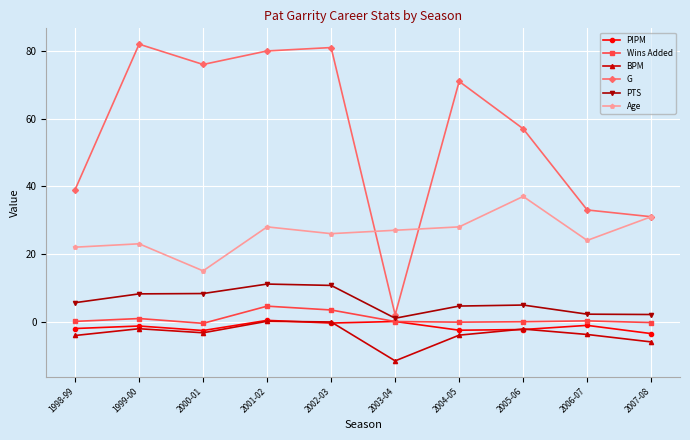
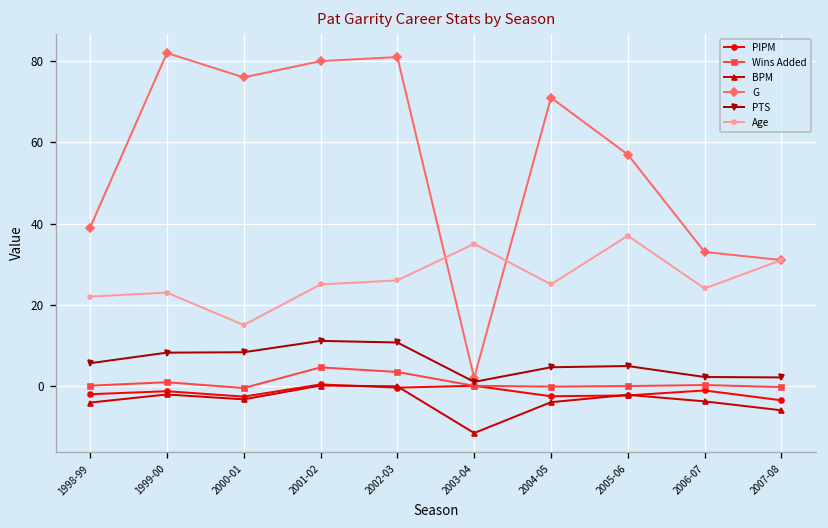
  {
    "Age": {
      "1998-99": 22,
      "1999-00": 23,
      "2000-01": 15,
-     "2001-02": 28,
+     "2001-02": 25,
      "2002-03": 26,
-     "2003-04": 27,
-     "2004-05": 28,
+     "2003-04": 35,
+     "2004-05": 25,
      "2005-06": 37,
      "2006-07": 24
    }
  }
